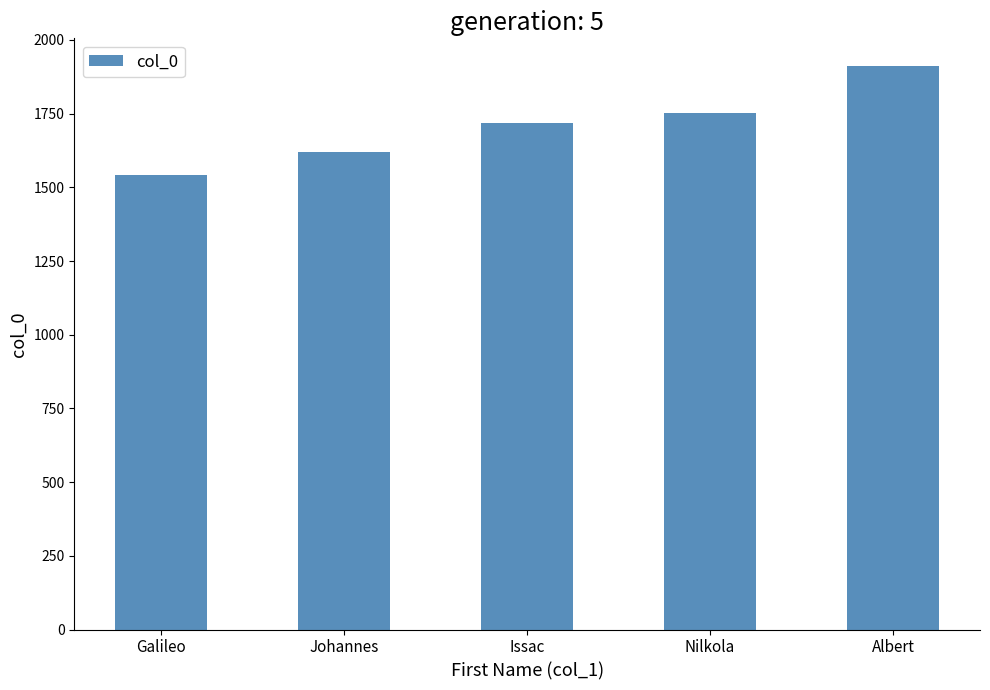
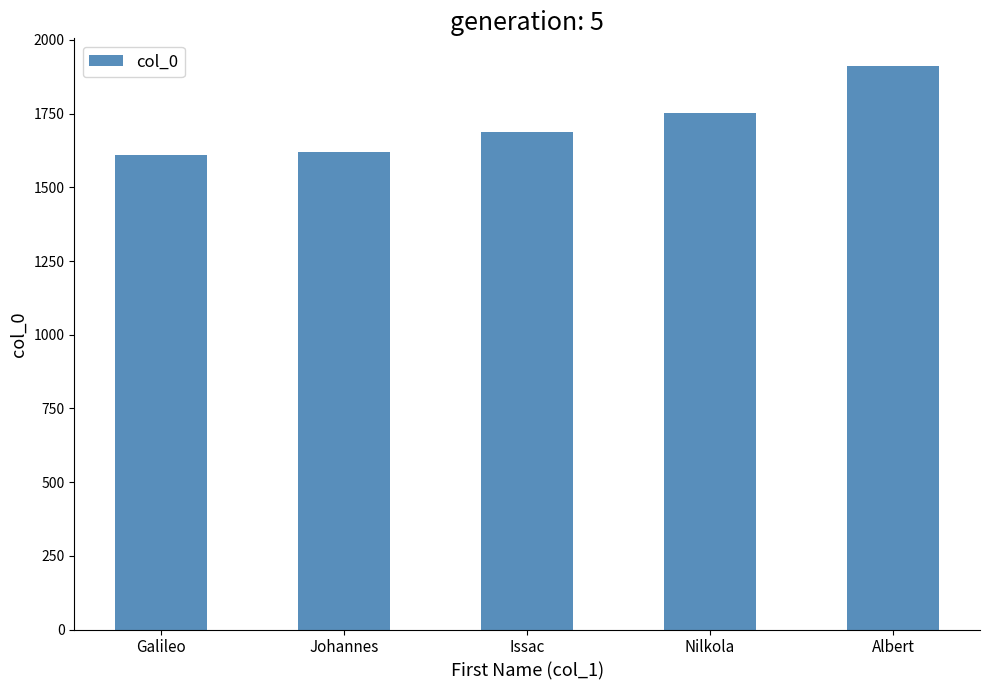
  {
-   "Galileo": 1540,
+   "Galileo": 1610,
    "Johannes": 1620,
-   "Issac": 1720,
+   "Issac": 1690,
    "Nilkola": 1750,
    "Albert": 1910
  }
